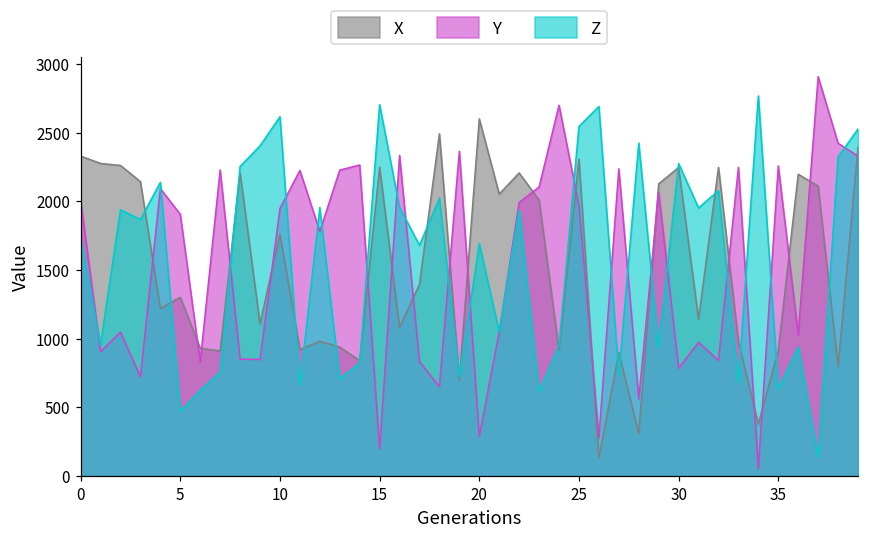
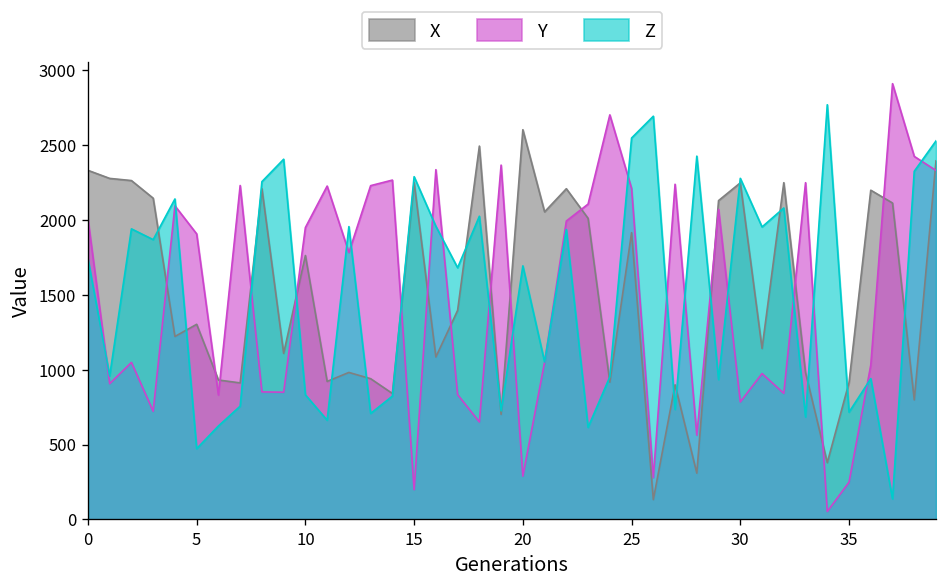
  {
    "X": {
      "0": 2330,
      "5": 1300,
      "10": 1760,
      "15": 2250,
      "20": 2600,
-     "25": 2310,
+     "25": 1910,
      "30": 2250,
      "35": 910
    },
    "Y": {
      "0": 2010,
      "5": 1910,
      "10": 1950,
      "15": 200,
      "20": 290,
-     "25": 1970,
+     "25": 2210,
      "30": 780,
-     "35": 2260
+     "35": 250
    },
    "Z": {
      "0": 1740,
      "5": 470,
-     "10": 2620,
-     "15": 2700,
+     "10": 830,
+     "15": 2290,
      "20": 1690,
      "25": 2550,
      "30": 2280,
-     "35": 640
+     "35": 720
    }
  }
